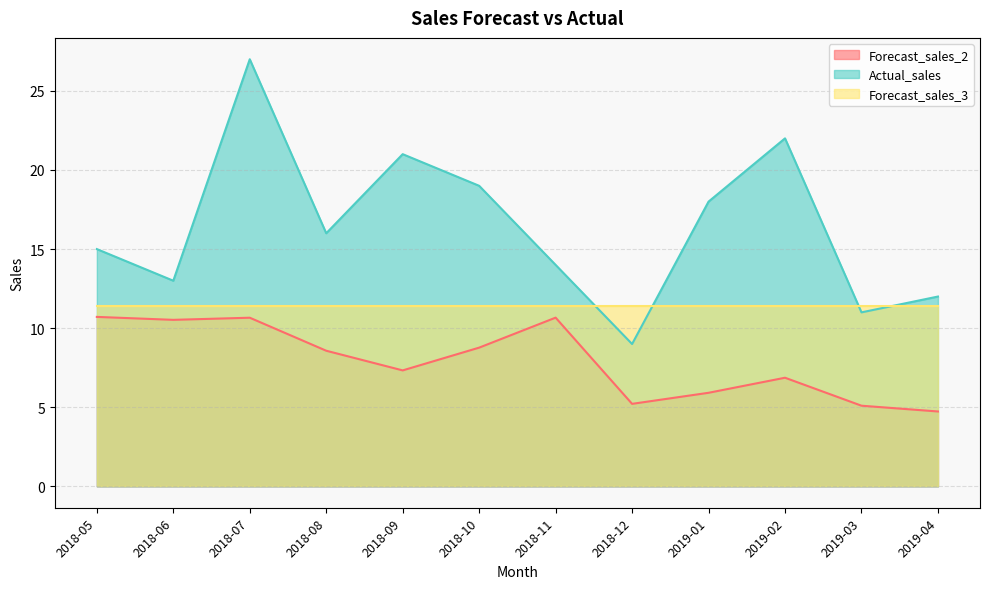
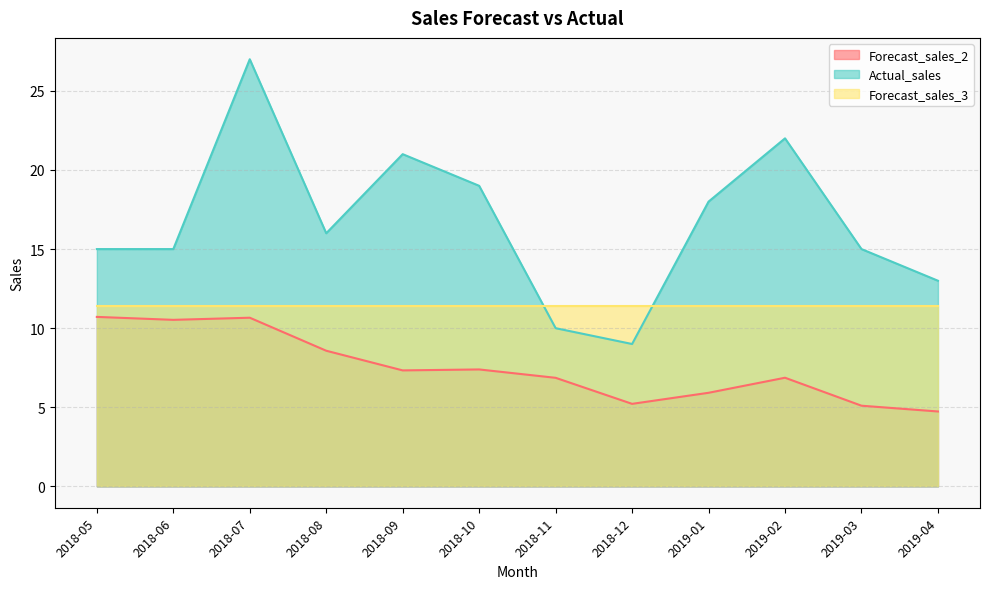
  {
    "Forecast_sales_2": {
      "2018-05": 10.7,
      "2018-06": 10.5,
      "2018-07": 10.7,
      "2018-08": 8.6,
      "2018-09": 7.3,
-     "2018-10": 8.8,
-     "2018-11": 10.7,
+     "2018-10": 7.4,
+     "2018-11": 6.9,
      "2018-12": 5.2,
      "2019-01": 5.9,
      "2019-02": 6.9,
      "2019-03": 5.1,
      "2019-04": 4.7
    },
    "Actual_sales": {
      "2018-05": 15,
-     "2018-06": 13,
+     "2018-06": 15,
      "2018-07": 27,
      "2018-08": 16,
      "2018-09": 21,
      "2018-10": 19,
-     "2018-11": 14,
+     "2018-11": 10,
      "2018-12": 9,
      "2019-01": 18,
      "2019-02": 22,
-     "2019-03": 11,
-     "2019-04": 12
+     "2019-03": 15,
+     "2019-04": 13
    },
    "Forecast_sales_3": {
      "2018-05": 11.4,
      "2018-06": 11.4,
      "2018-07": 11.4,
      "2018-08": 11.4,
      "2018-09": 11.4,
      "2018-10": 11.4,
      "2018-11": 11.4,
      "2018-12": 11.4,
      "2019-01": 11.4,
      "2019-02": 11.4,
      "2019-03": 11.4,
      "2019-04": 11.4
    }
  }
